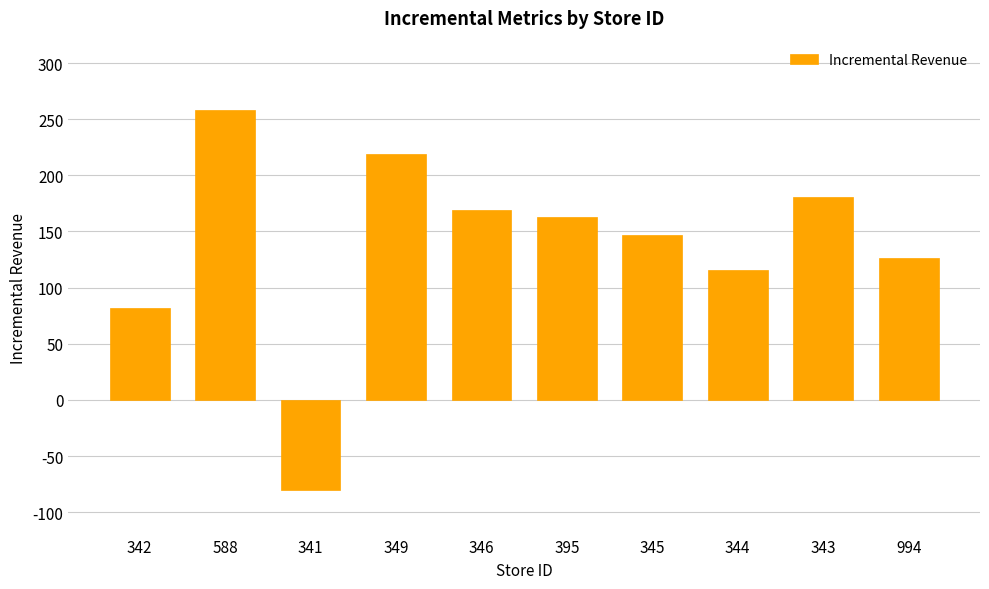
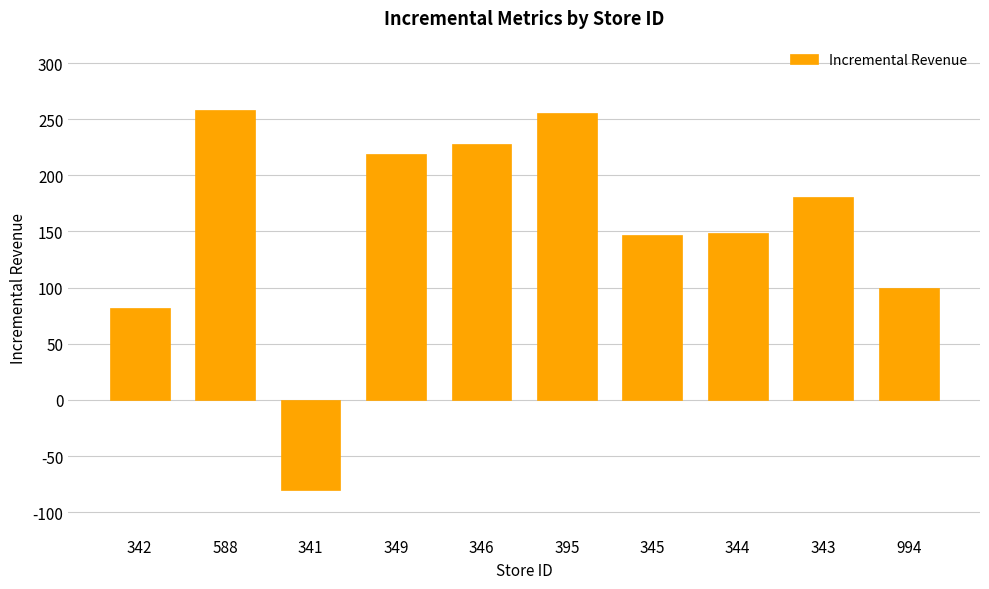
  {
    "342": 82,
    "588": 258,
    "341": -80,
    "349": 219,
-   "346": 169,
-   "395": 163,
+   "346": 228,
+   "395": 256,
    "345": 147,
-   "344": 116,
+   "344": 149,
    "343": 181,
-   "994": 126
+   "994": 100
  }
